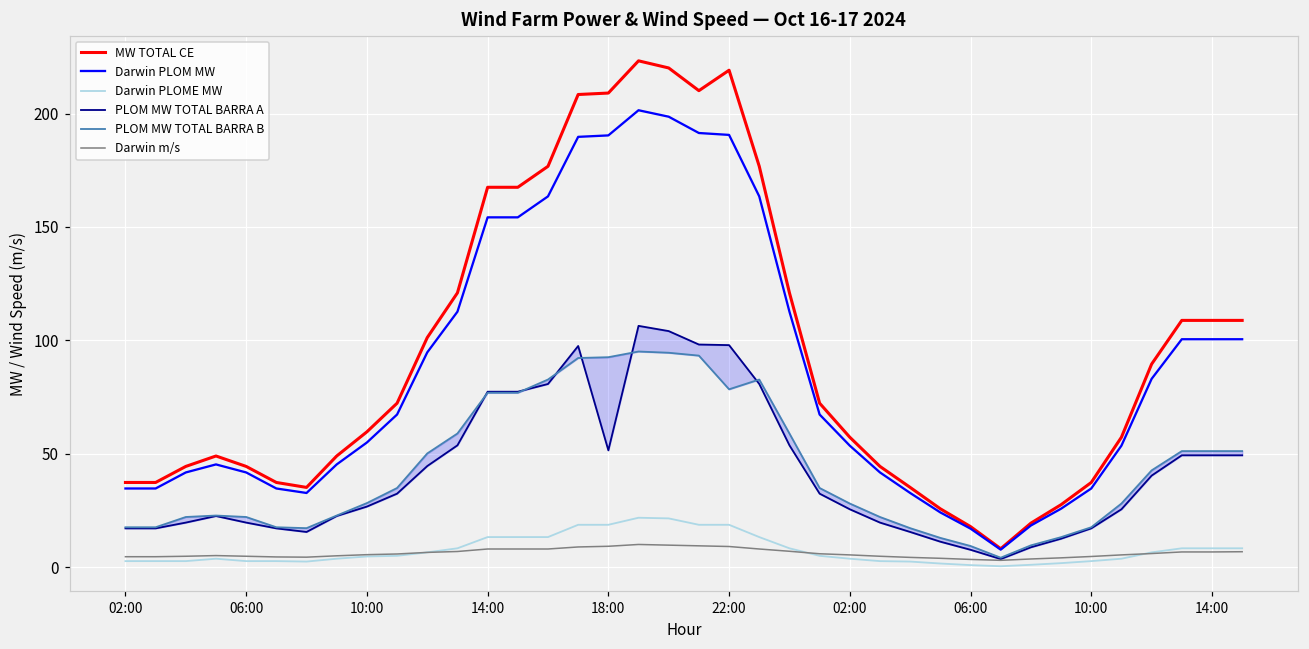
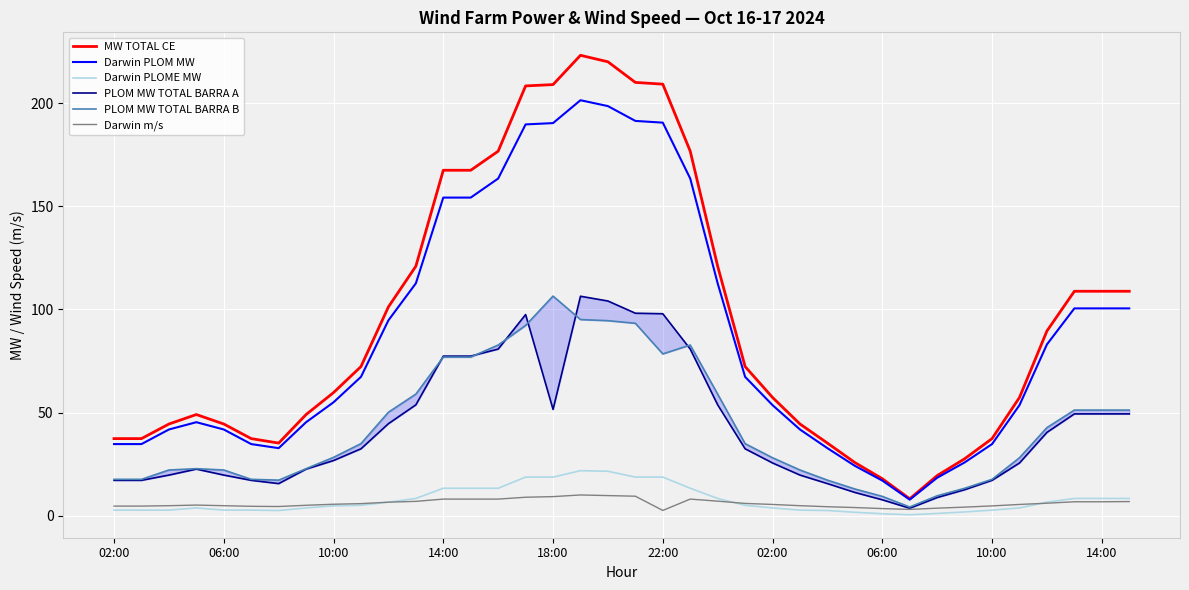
  {
    "MW TOTAL CE": {
      "18:00": 209,
-     "22:00": 219
+     "22:00": 209
    },
    "PLOM MW TOTAL BARRA A": {
      "18:00": 52
    },
    "PLOM MW TOTAL BARRA B": {
-     "18:00": 93,
+     "18:00": 106,
      "22:00": 78
    },
    "Darwin m/s": {
      "18:00": 9,
-     "22:00": 9
+     "22:00": 3
    }
  }
